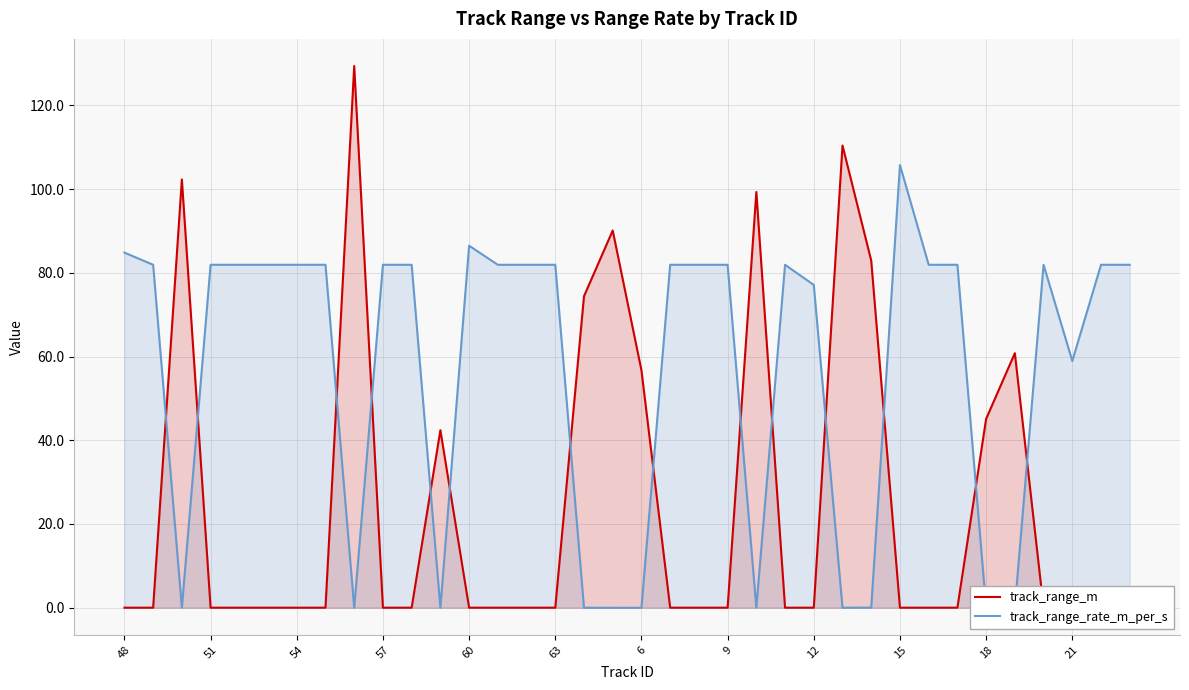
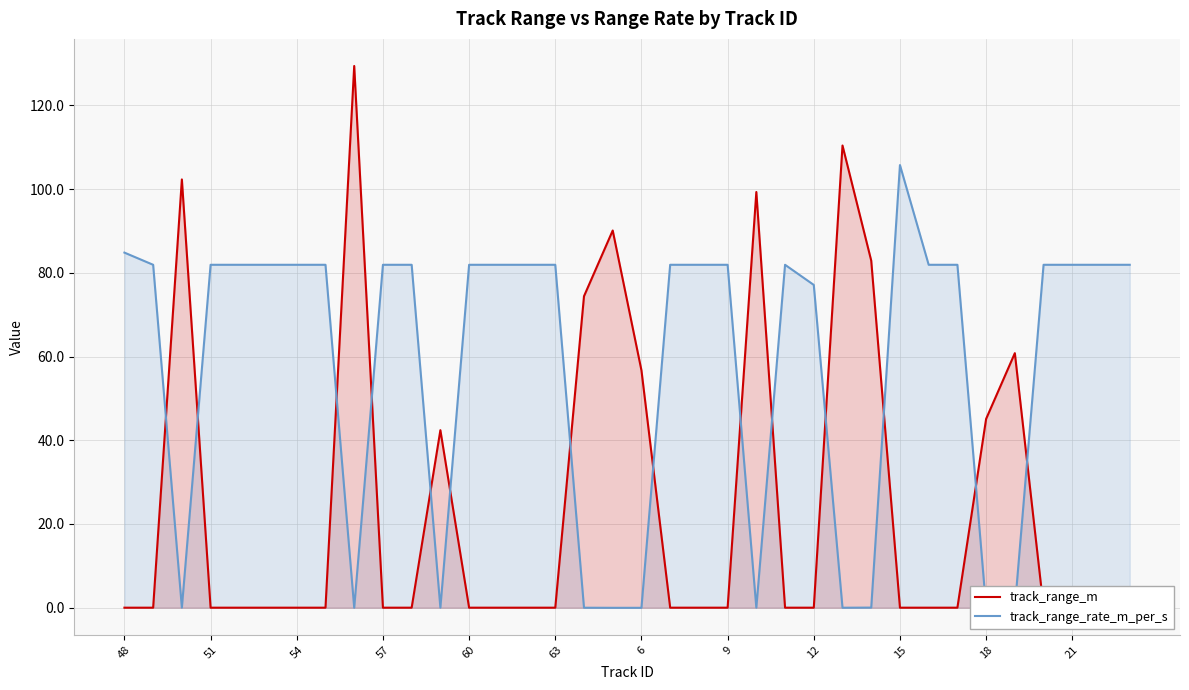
  {
    "track_range_m": {
      "48": 0,
      "51": 0,
      "54": 0,
      "57": 0,
      "60": 0,
      "63": 0,
      "6": 57,
      "9": 0,
      "12": 0,
      "15": 0,
      "18": 45
    },
    "track_range_rate_m_per_s": {
      "48": 85,
      "51": 82,
      "54": 82,
      "57": 82,
-     "60": 86,
+     "60": 82,
      "63": 82,
      "6": 0,
      "9": 82,
      "12": 77,
      "15": 106,
-     "21": 59
+     "21": 82
    }
  }
